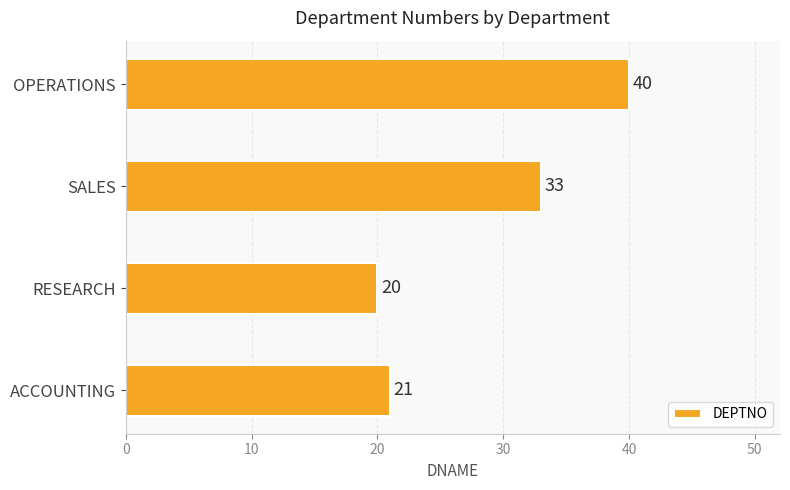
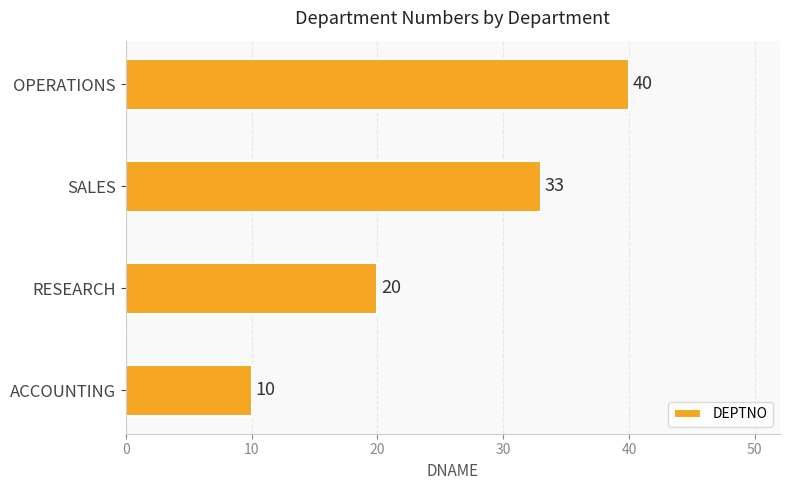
  {
    "OPERATIONS": 40,
    "SALES": 33,
    "RESEARCH": 20,
-   "ACCOUNTING": 21
+   "ACCOUNTING": 10
  }
